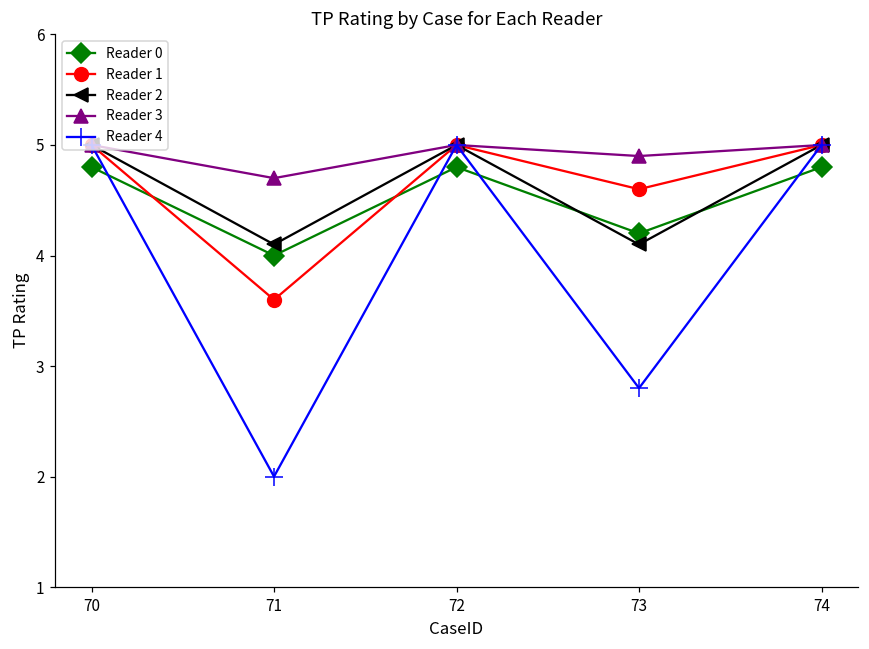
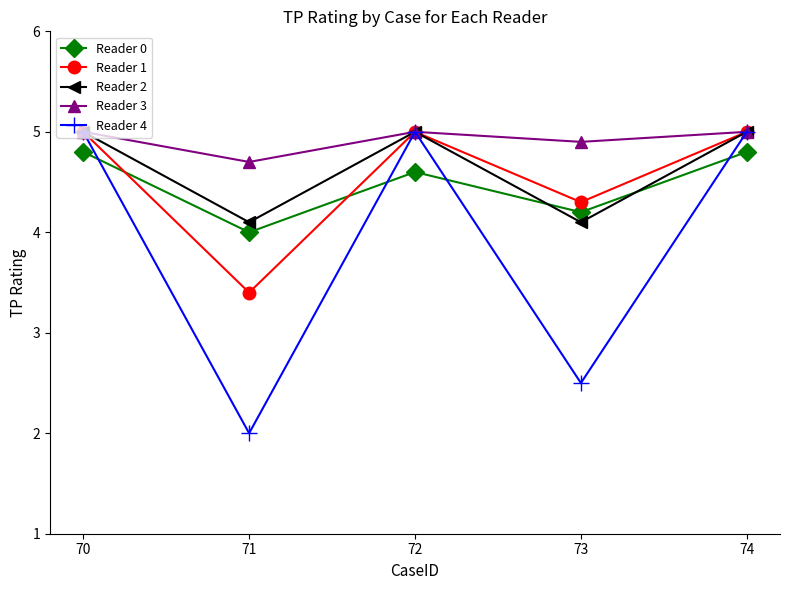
  {
    "Reader 0": {
      "70": 4.8,
      "71": 4.0,
-     "72": 4.8,
+     "72": 4.6,
      "73": 4.2,
      "74": 4.8
    },
    "Reader 1": {
-     "71": 3.6,
-     "73": 4.6
+     "71": 3.4,
+     "73": 4.3
    },
    "Reader 2": {
      "71": 4.1,
      "73": 4.1
    },
    "Reader 3": {
      "71": 4.7,
      "73": 4.9
    },
    "Reader 4": {
      "71": 2.0,
-     "73": 2.8
+     "73": 2.5
    }
  }
